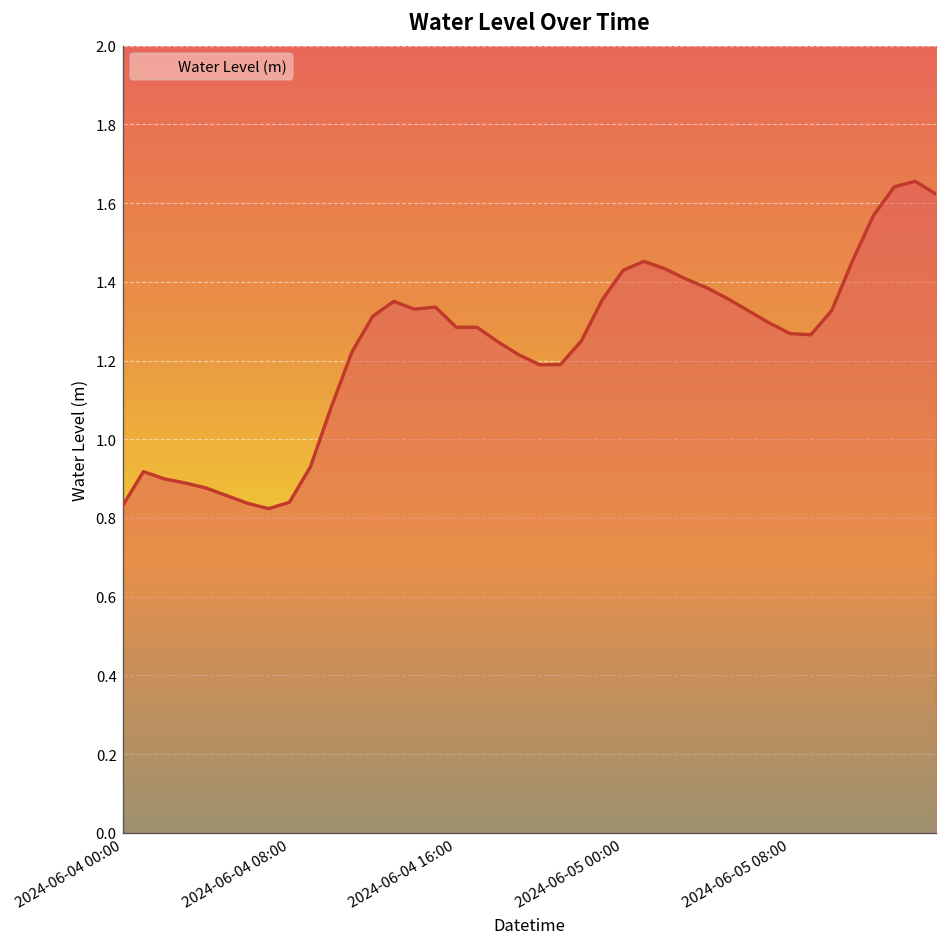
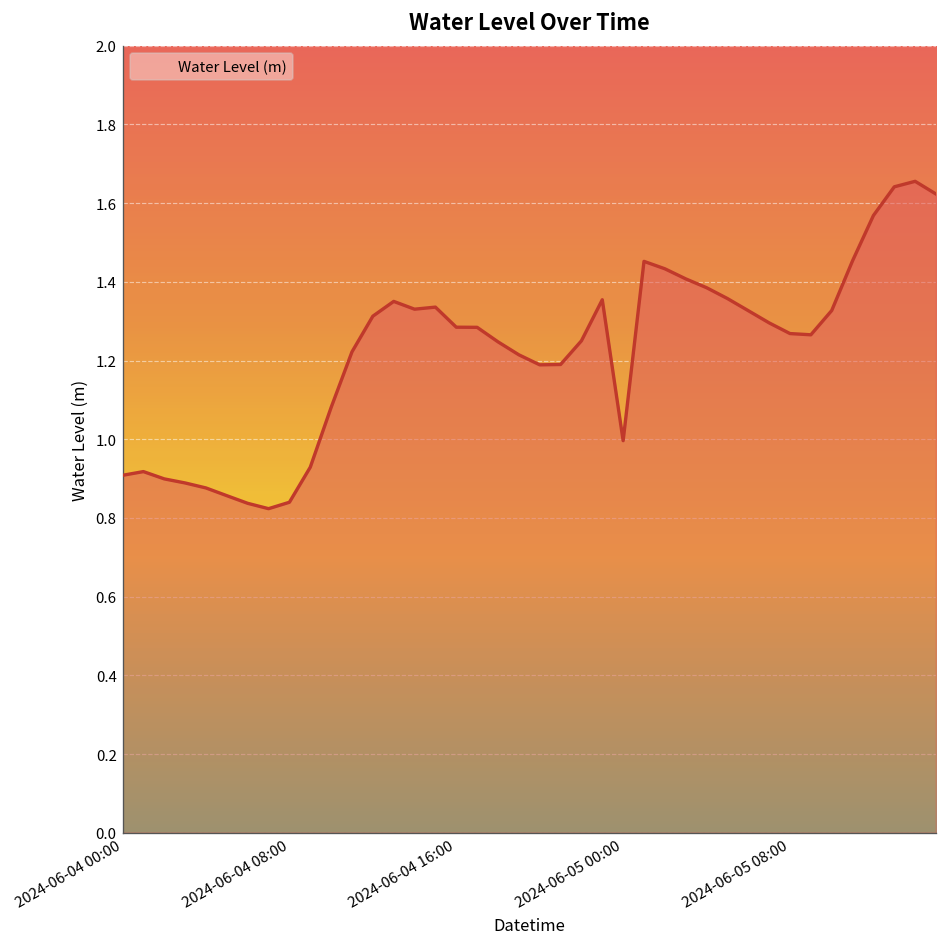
  {
-   "2024-06-04 00:00": 0.83,
+   "2024-06-04 00:00": 0.91,
    "2024-06-04 08:00": 0.84,
    "2024-06-04 16:00": 1.28,
-   "2024-06-05 00:00": 1.43,
+   "2024-06-05 00:00": 1.00,
    "2024-06-05 08:00": 1.27
  }
